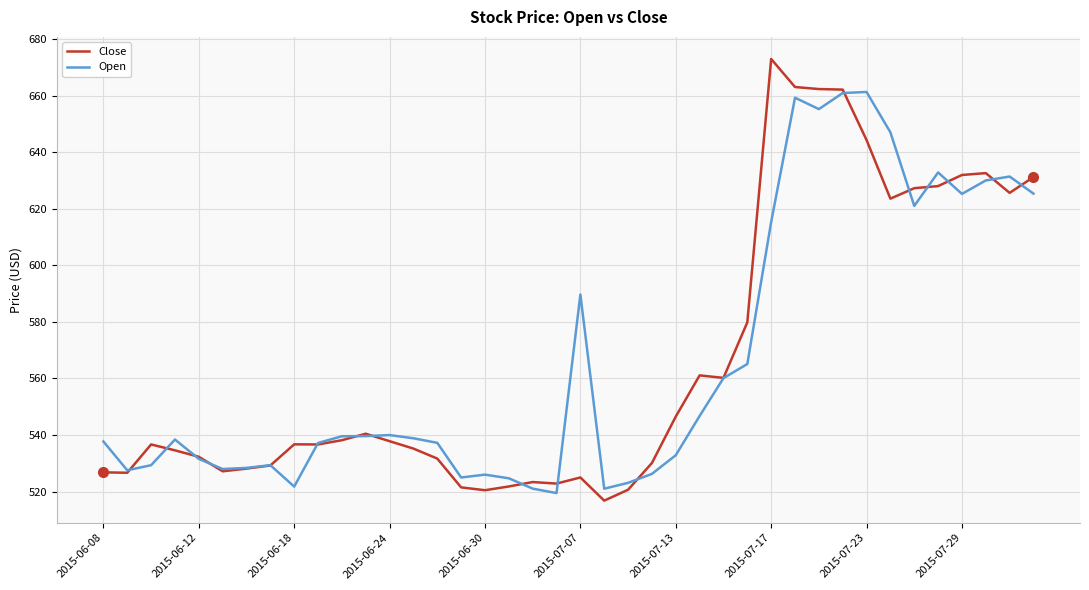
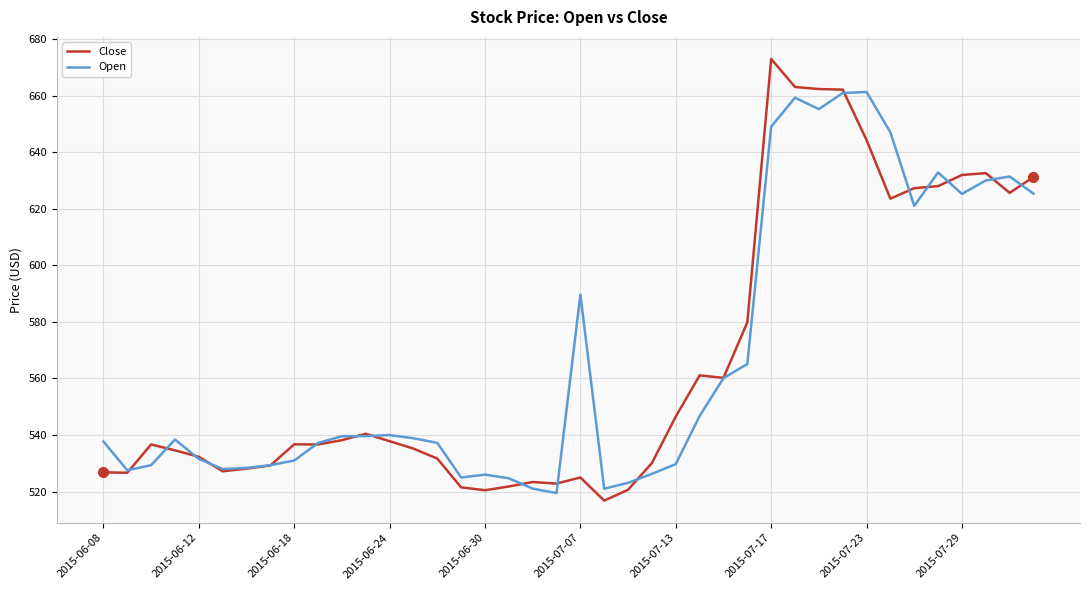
  {
    "Open": {
      "2015-06-08": 538,
-     "2015-06-18": 522,
+     "2015-06-18": 531,
      "2015-06-24": 540,
      "2015-06-30": 526,
      "2015-07-07": 590,
-     "2015-07-13": 533,
-     "2015-07-17": 615,
+     "2015-07-13": 530,
+     "2015-07-17": 649,
      "2015-07-23": 661,
      "2015-07-29": 625
    }
  }
